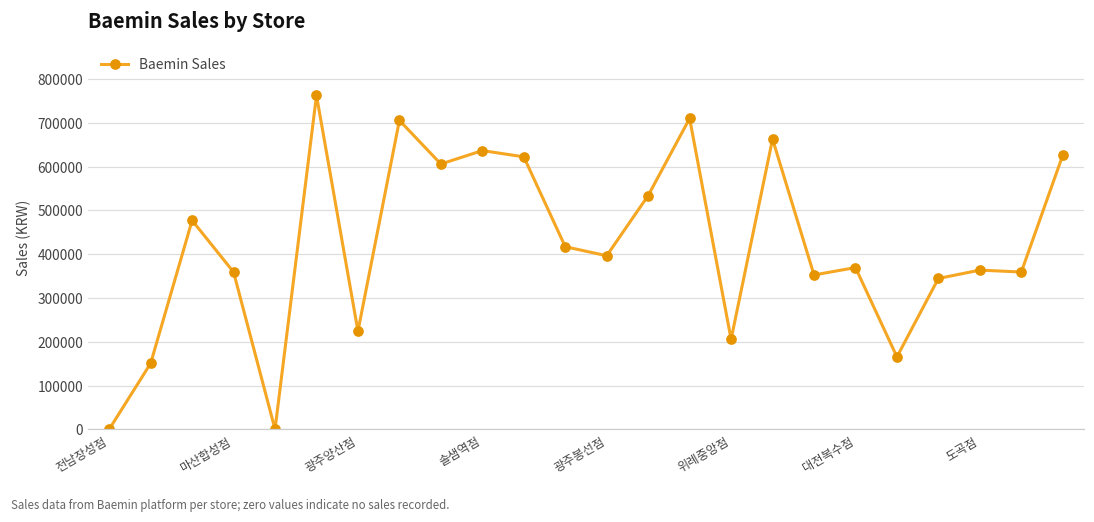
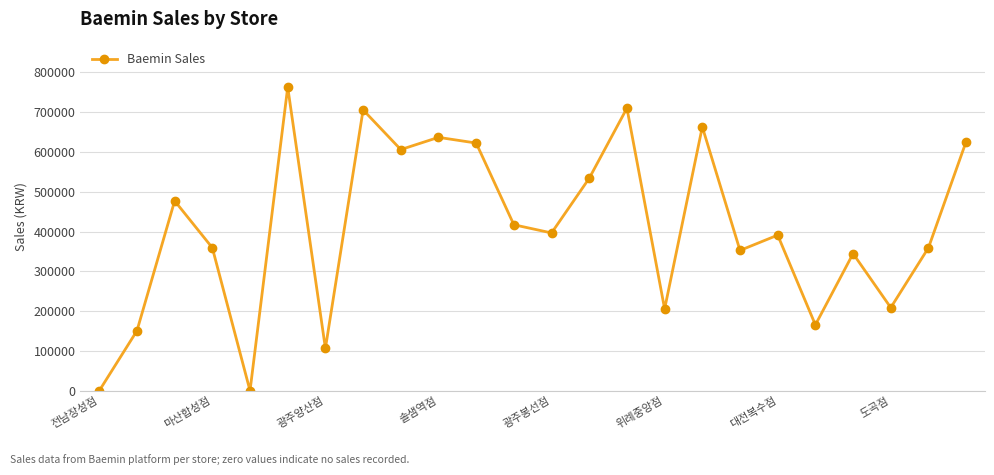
  {
    "전남장성점": 0,
    "마산합성점": 360000,
-   "광주양산점": 220000,
+   "광주양산점": 110000,
    "솔샘역점": 640000,
    "광주봉선점": 400000,
    "위례중앙점": 210000,
-   "대전복수점": 370000,
-   "도곡점": 360000
+   "대전복수점": 390000,
+   "도곡점": 210000
  }
